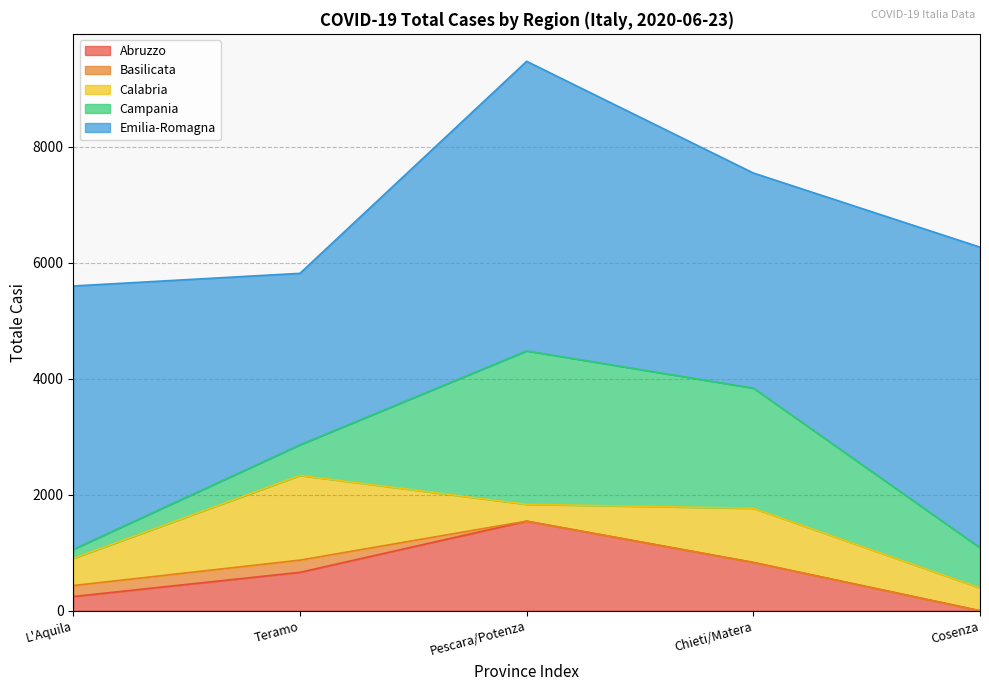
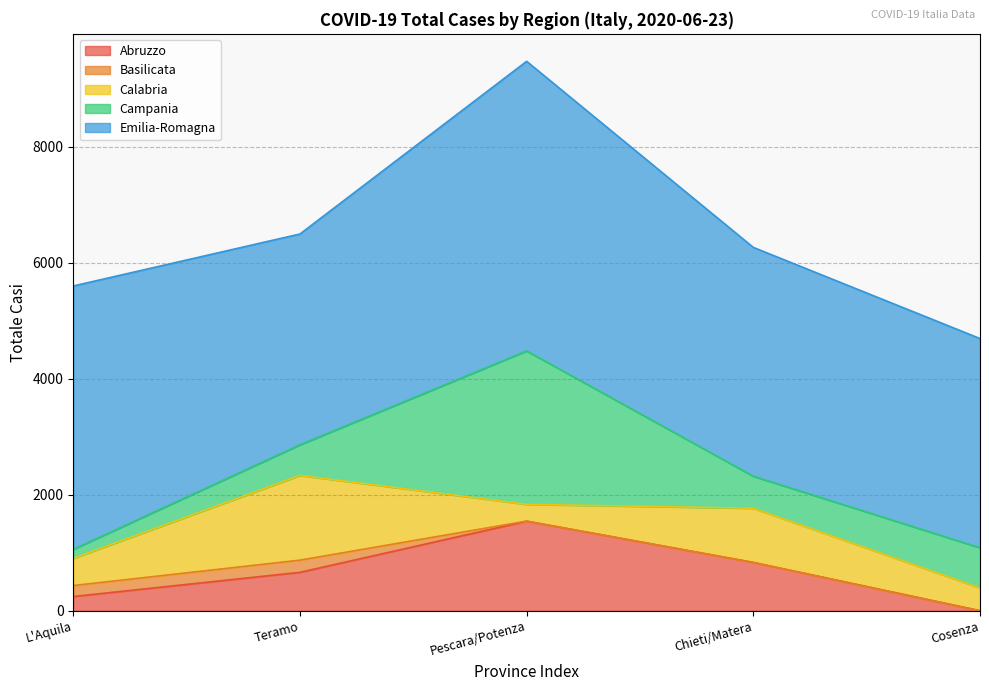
  {
    "Calabria": {
      "L'Aquila": 500,
      "Teramo": 1500,
      "Pescara/Potenza": 300,
      "Chieti/Matera": 900,
      "Cosenza": 400
    },
    "Campania": {
      "L'Aquila": 200,
      "Teramo": 500,
      "Pescara/Potenza": 2600,
-     "Chieti/Matera": 2100,
+     "Chieti/Matera": 600,
      "Cosenza": 700
    },
    "Emilia-Romagna": {
      "L'Aquila": 4500,
-     "Teramo": 3000,
+     "Teramo": 3600,
      "Pescara/Potenza": 5000,
-     "Chieti/Matera": 3700,
-     "Cosenza": 5200
+     "Chieti/Matera": 3900,
+     "Cosenza": 3600
    }
  }
